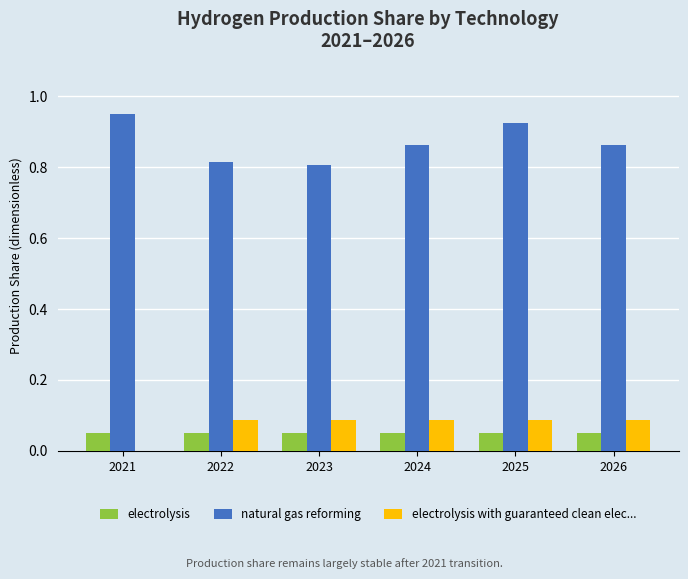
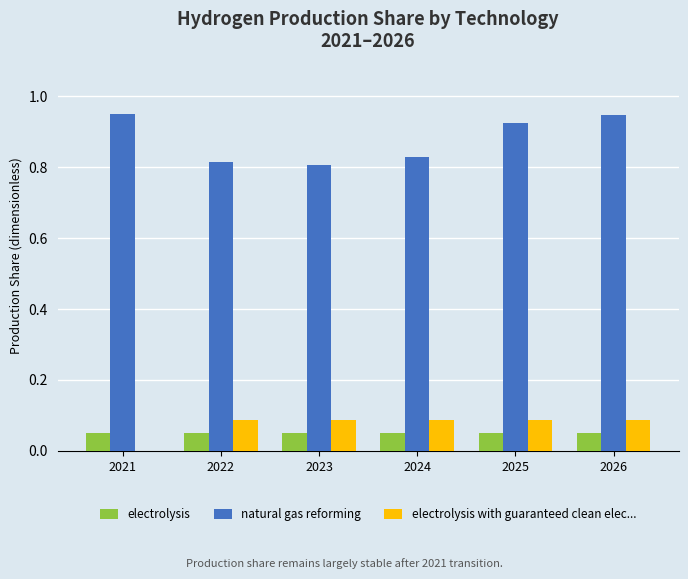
  {
    "electrolysis": {
      "2021": 0.05,
      "2022": 0.05,
      "2023": 0.05,
      "2024": 0.05,
      "2025": 0.05,
      "2026": 0.05
    },
    "natural gas reforming": {
      "2021": 0.95,
      "2022": 0.81,
      "2023": 0.81,
-     "2024": 0.86,
+     "2024": 0.83,
      "2025": 0.93,
-     "2026": 0.86
+     "2026": 0.95
    },
    "electrolysis with guaranteed clean elec...": {
      "2021": 0.00,
      "2022": 0.09,
      "2023": 0.09,
      "2024": 0.09,
      "2025": 0.09,
      "2026": 0.09
    }
  }
